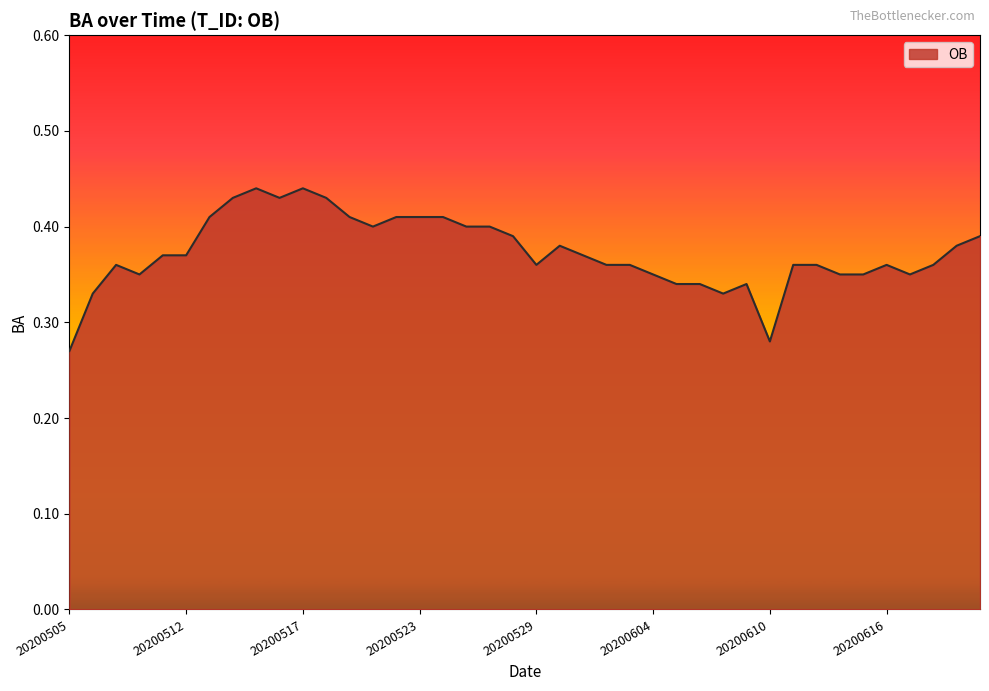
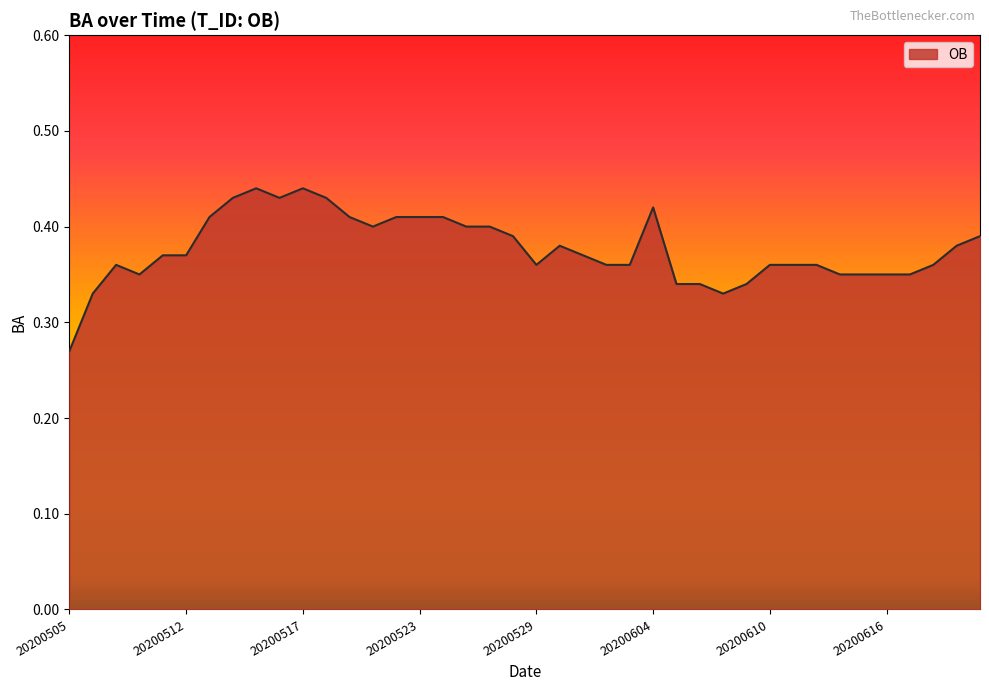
  {
    "20200505": 0.27,
    "20200512": 0.37,
    "20200517": 0.44,
    "20200523": 0.41,
    "20200529": 0.36,
-   "20200604": 0.35,
-   "20200610": 0.28,
-   "20200616": 0.36
+   "20200604": 0.42,
+   "20200610": 0.36,
+   "20200616": 0.35
  }
